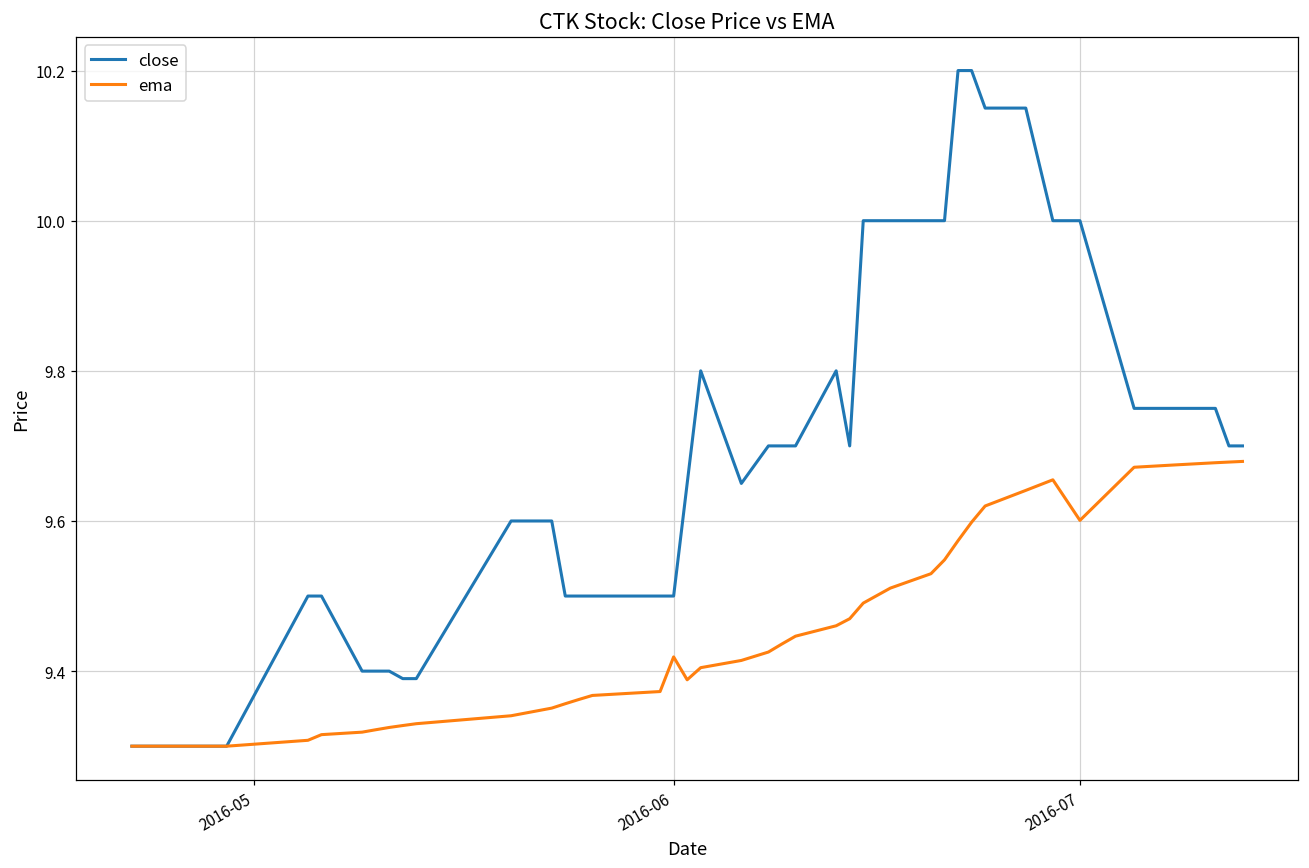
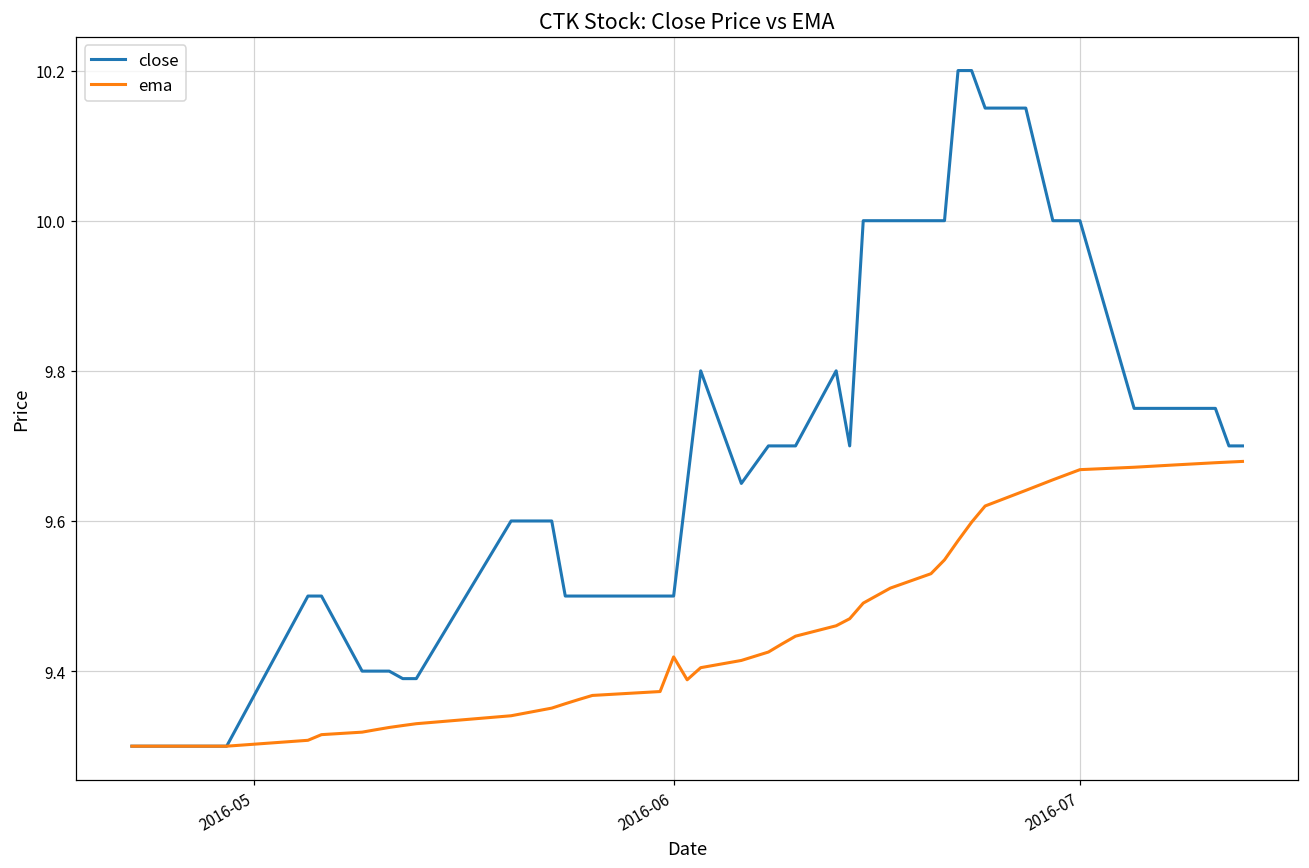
  {
    "close": {
      "2016-06": 9.50,
      "2016-07": 10.00
    },
    "ema": {
      "2016-06": 9.42,
-     "2016-07": 9.60
+     "2016-07": 9.67
    }
  }
